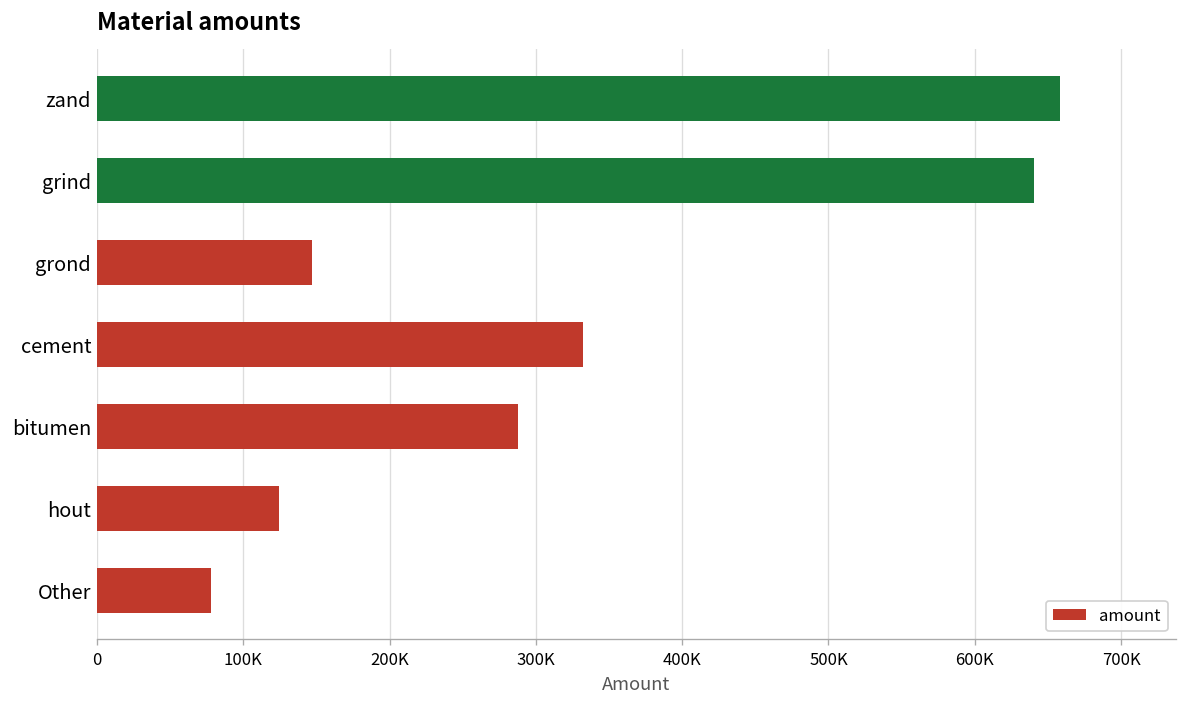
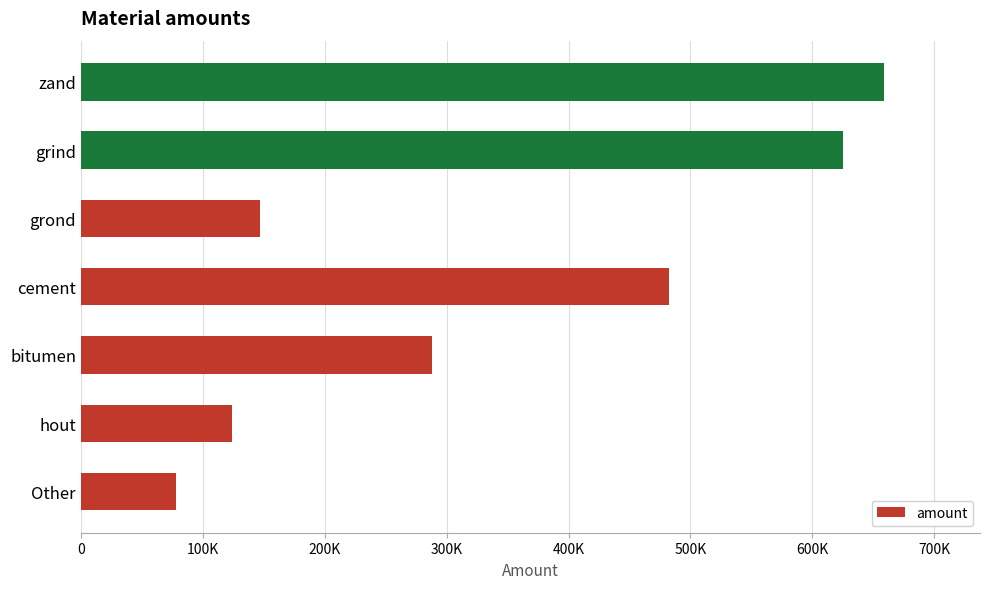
  {
    "zand": 659000,
-   "grind": 641000,
+   "grind": 625000,
    "grond": 147000,
-   "cement": 333000,
+   "cement": 483000,
    "bitumen": 288000,
    "hout": 124000,
    "Other": 78000
  }
